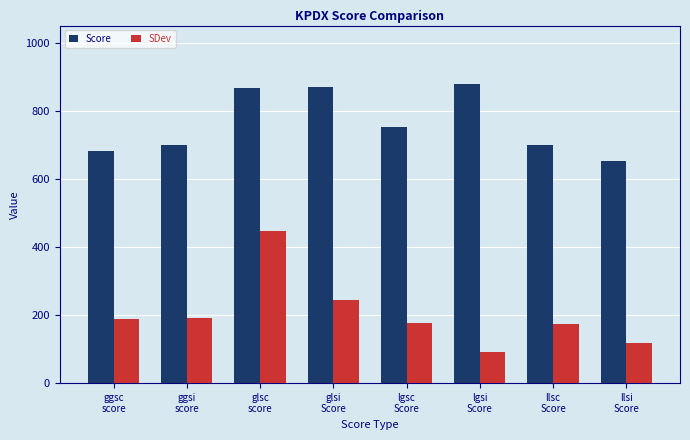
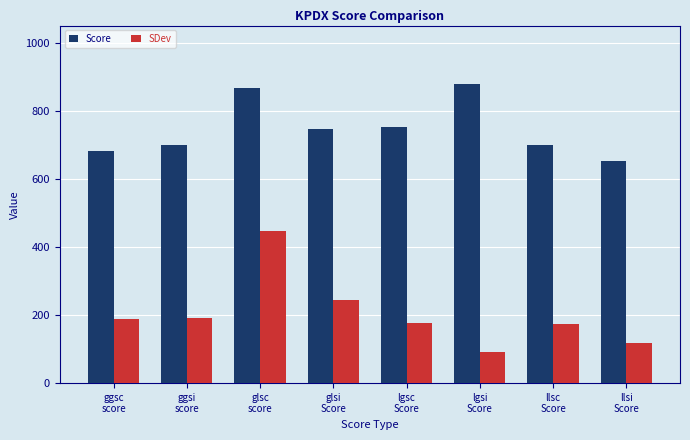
  {
    "Score": {
      "ggsc score": 680,
      "ggsi score": 700,
      "glsc score": 870,
-     "glsi Score": 870,
+     "glsi Score": 750,
      "lgsc Score": 750,
      "lgsi Score": 880,
      "llsc Score": 700,
      "llsi Score": 650
    },
    "SDev": {
      "ggsc score": 190,
      "ggsi score": 190,
      "glsc score": 450,
      "glsi Score": 240,
      "lgsc Score": 180,
      "lgsi Score": 90,
      "llsc Score": 170,
      "llsi Score": 120
    }
  }
